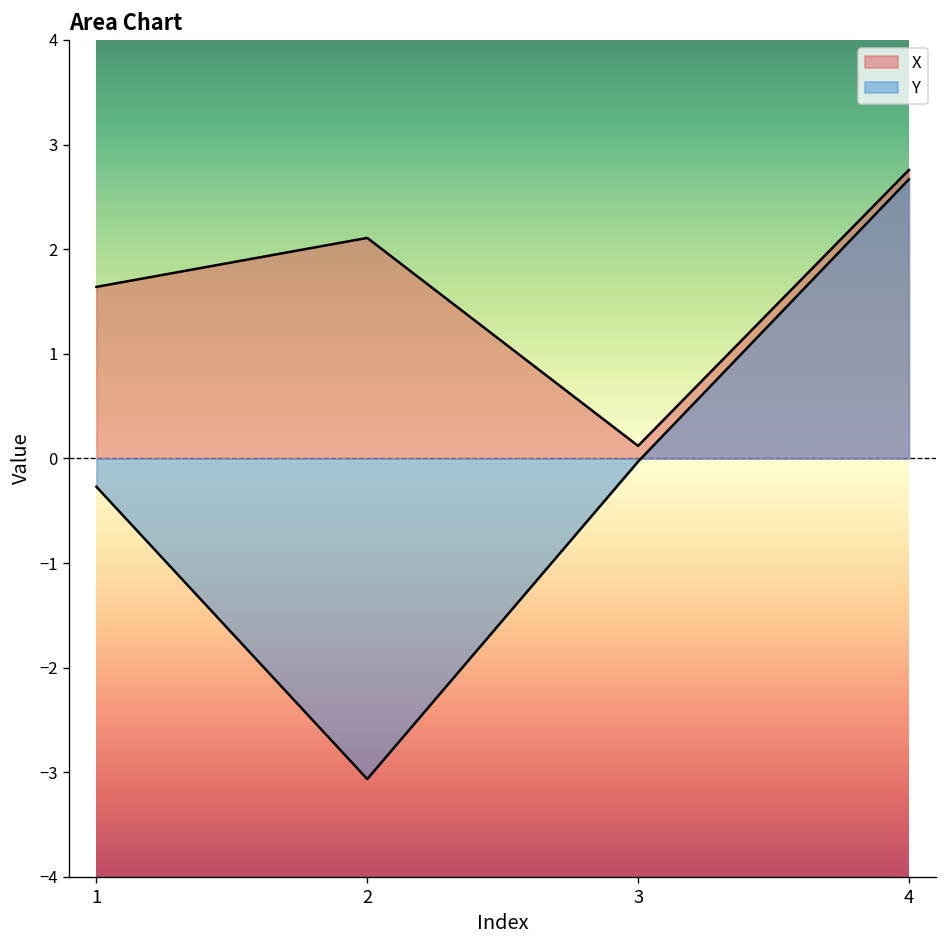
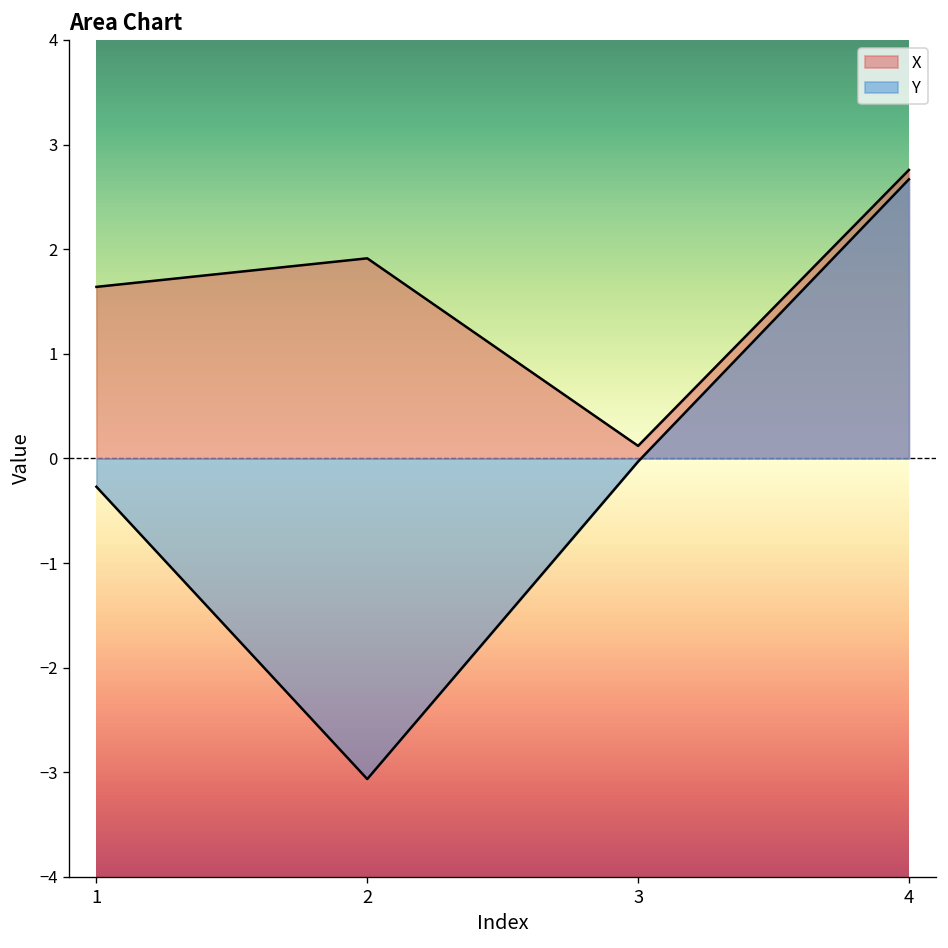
  {
    "X": {
      "1": 1.6,
-     "2": 2.1,
+     "2": 1.9,
      "3": 0.1,
      "4": 2.8
    }
  }
